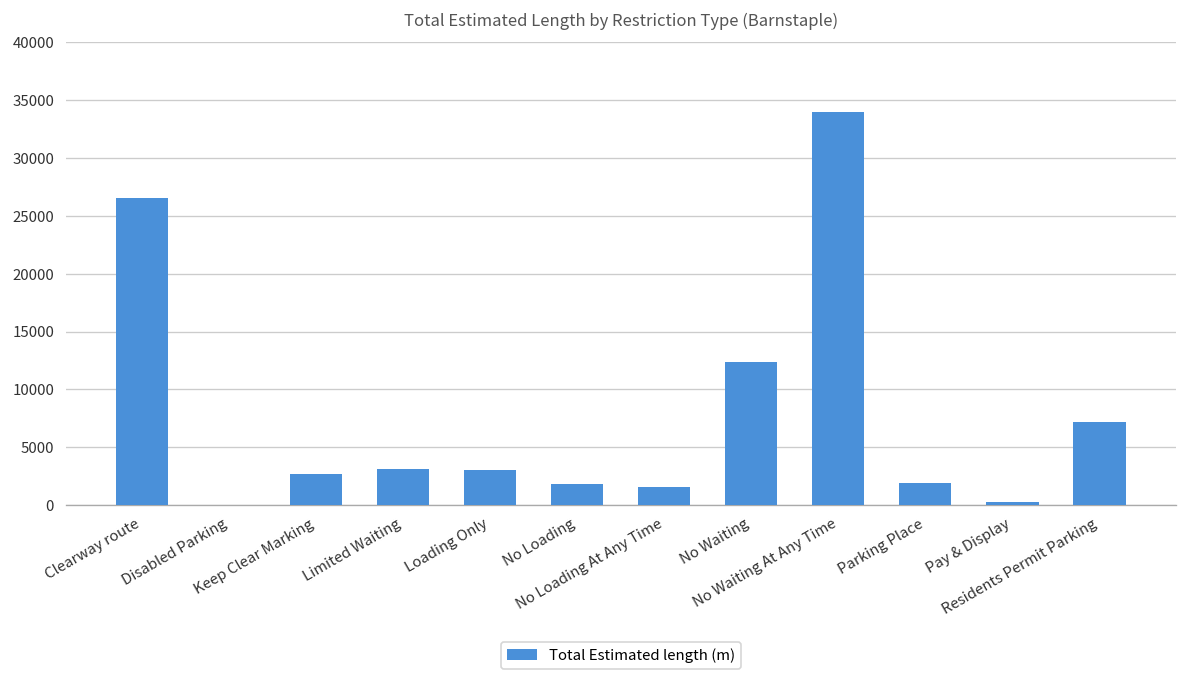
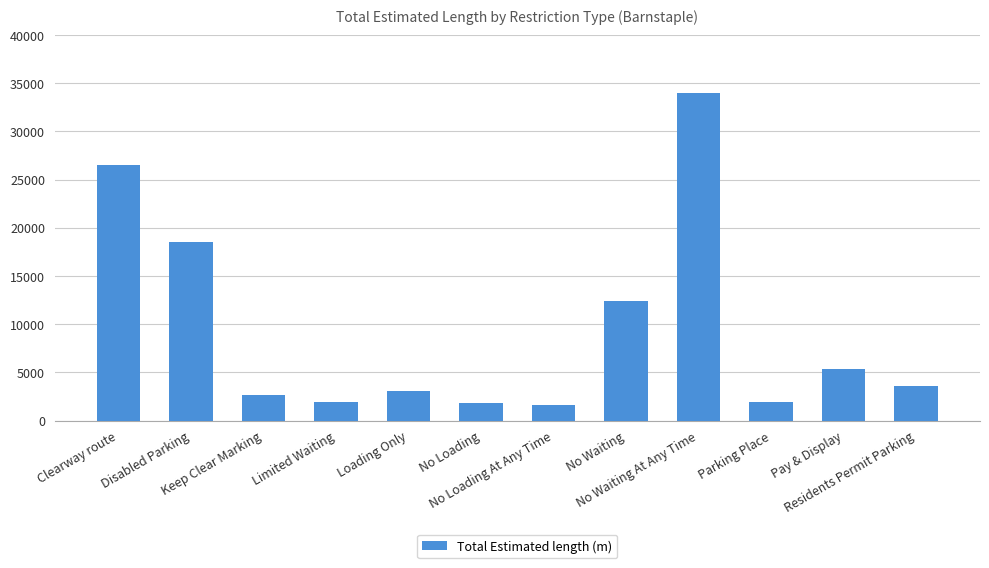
  {
    "Clearway route": 27000,
-   "Disabled Parking": 0,
+   "Disabled Parking": 19000,
    "Keep Clear Marking": 3000,
-   "Limited Waiting": 3000,
+   "Limited Waiting": 2000,
    "Loading Only": 3000,
    "No Loading": 2000,
    "No Loading At Any Time": 2000,
    "No Waiting": 12000,
    "No Waiting At Any Time": 34000,
    "Parking Place": 2000,
-   "Pay & Display": 0,
-   "Residents Permit Parking": 7000
+   "Pay & Display": 5000,
+   "Residents Permit Parking": 4000
  }
